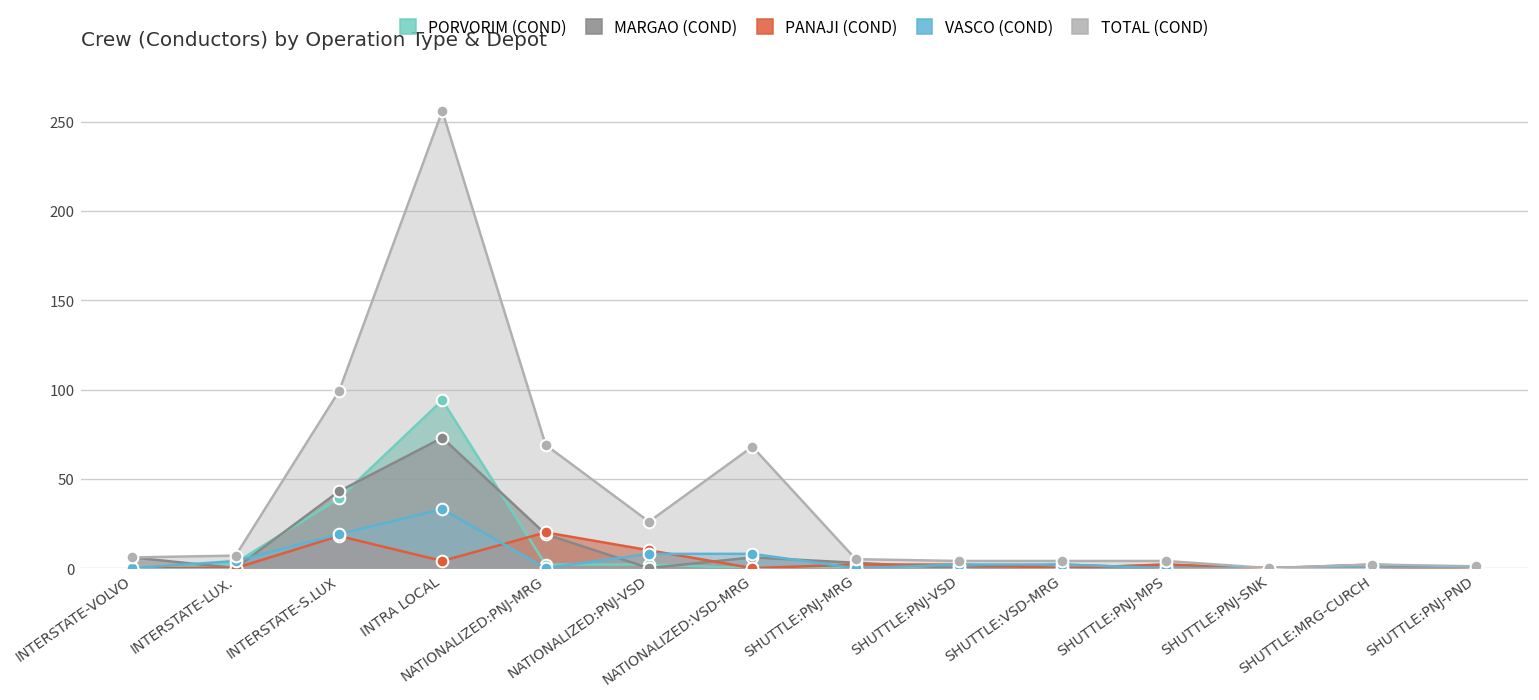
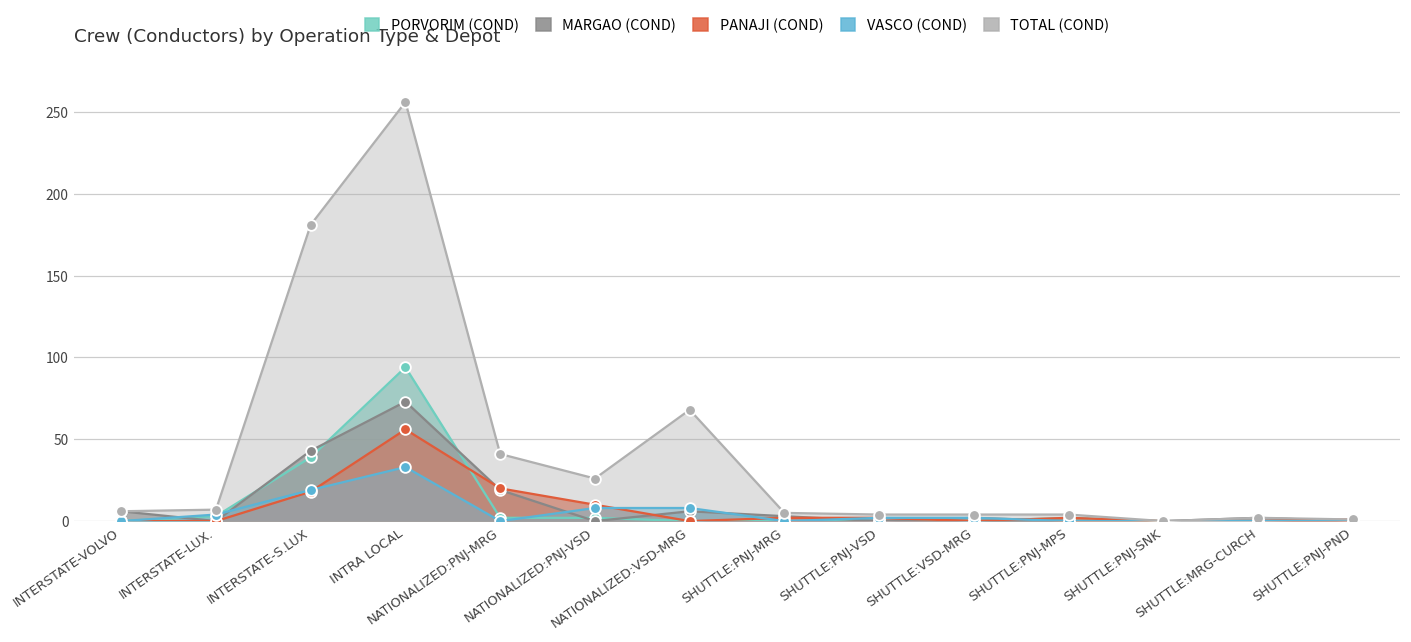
  {
    "MARGAO (COND)": {
      "INTERSTATE-S.LUX": 43,
      "INTRA LOCAL": 73,
      "NATIONALIZED:PNJ-VSD": 0,
      "NATIONALIZED:VSD-MRG": 6
    },
    "PANAJI (COND)": {
-     "INTRA LOCAL": 4,
+     "INTRA LOCAL": 56,
      "NATIONALIZED:PNJ-VSD": 10
    },
    "TOTAL (COND)": {
      "INTERSTATE-LUX.": 7,
-     "INTERSTATE-S.LUX": 99,
+     "INTERSTATE-S.LUX": 181,
      "INTRA LOCAL": 256,
-     "NATIONALIZED:PNJ-MRG": 69,
+     "NATIONALIZED:PNJ-MRG": 41,
      "NATIONALIZED:PNJ-VSD": 26,
      "NATIONALIZED:VSD-MRG": 68,
      "SHUTTLE:PNJ-MRG": 5,
      "SHUTTLE:PNJ-VSD": 4,
      "SHUTTLE:VSD-MRG": 4,
      "SHUTTLE:PNJ-MPS": 4
    }
  }
